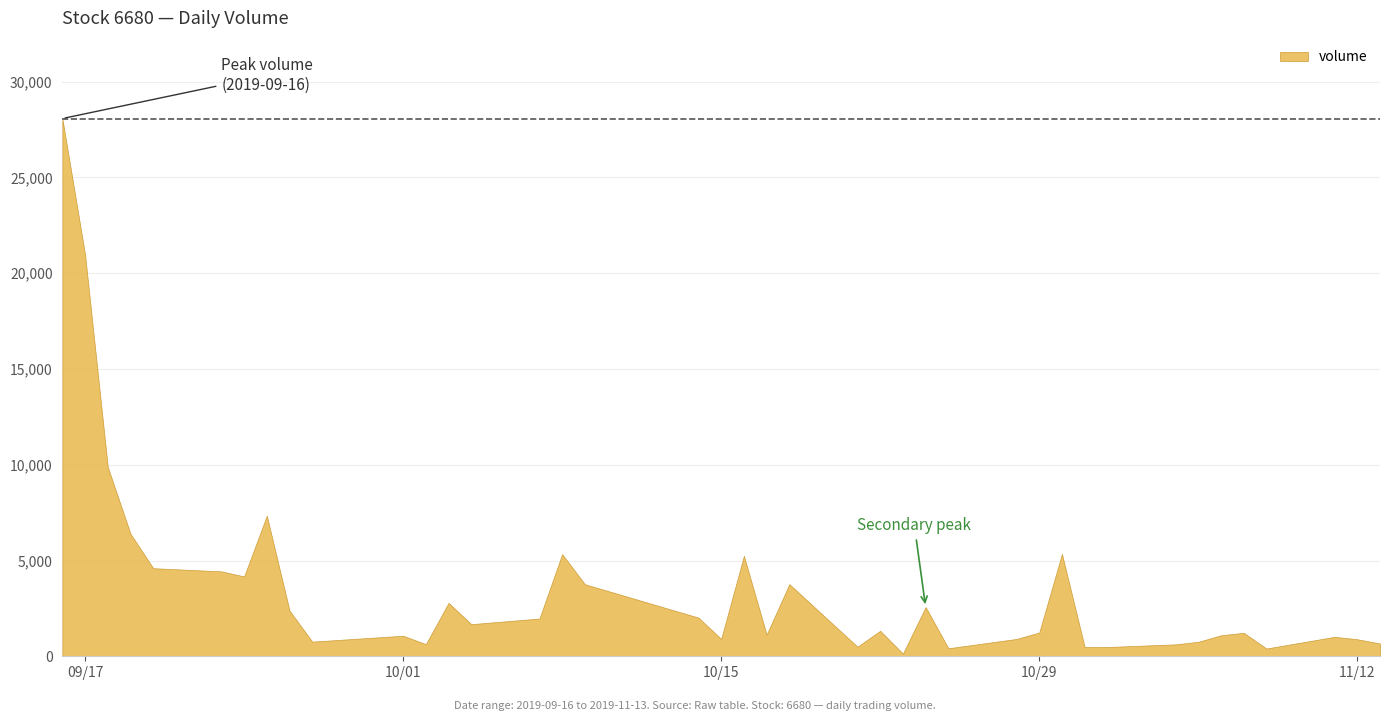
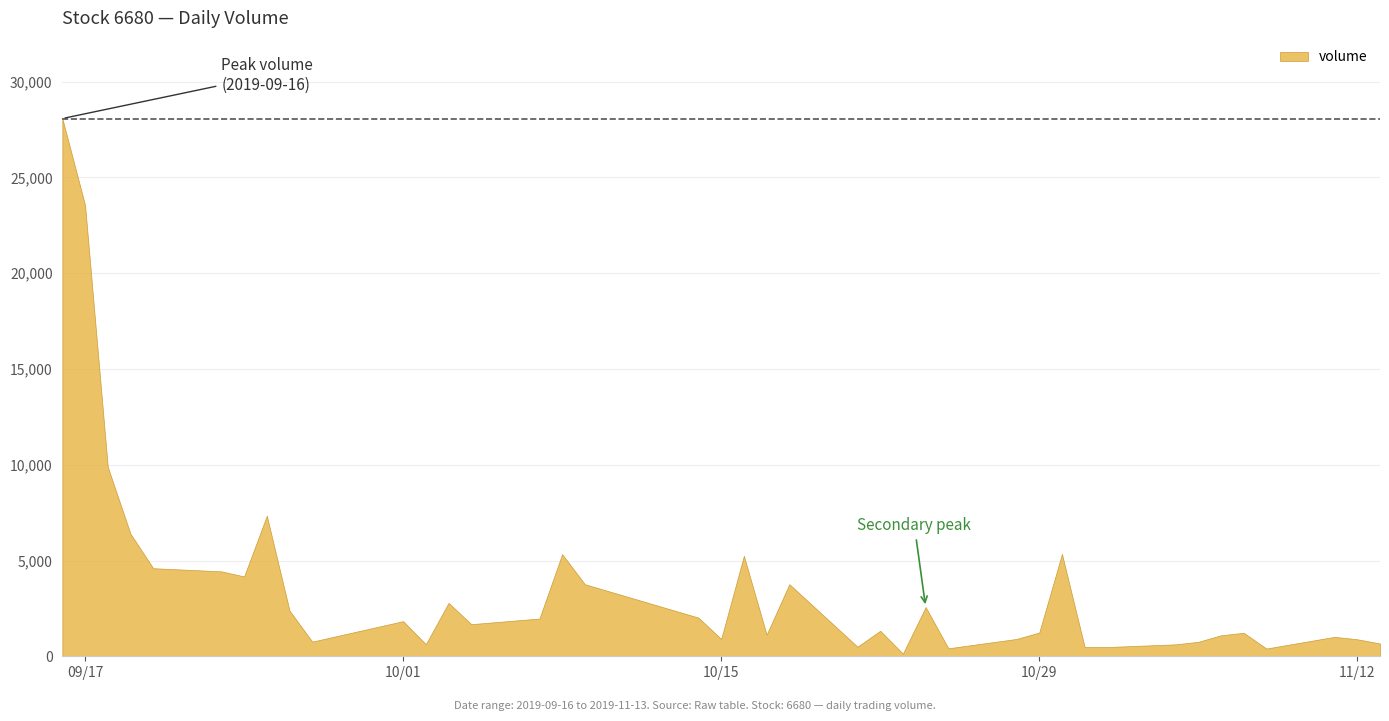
  {
-   "09/17": "21,000",
-   "10/01": "1,100",
+   "09/17": "23,600",
+   "10/01": "1,800",
    "10/15": "900",
    "10/29": "1,200",
    "11/12": "900"
  }
